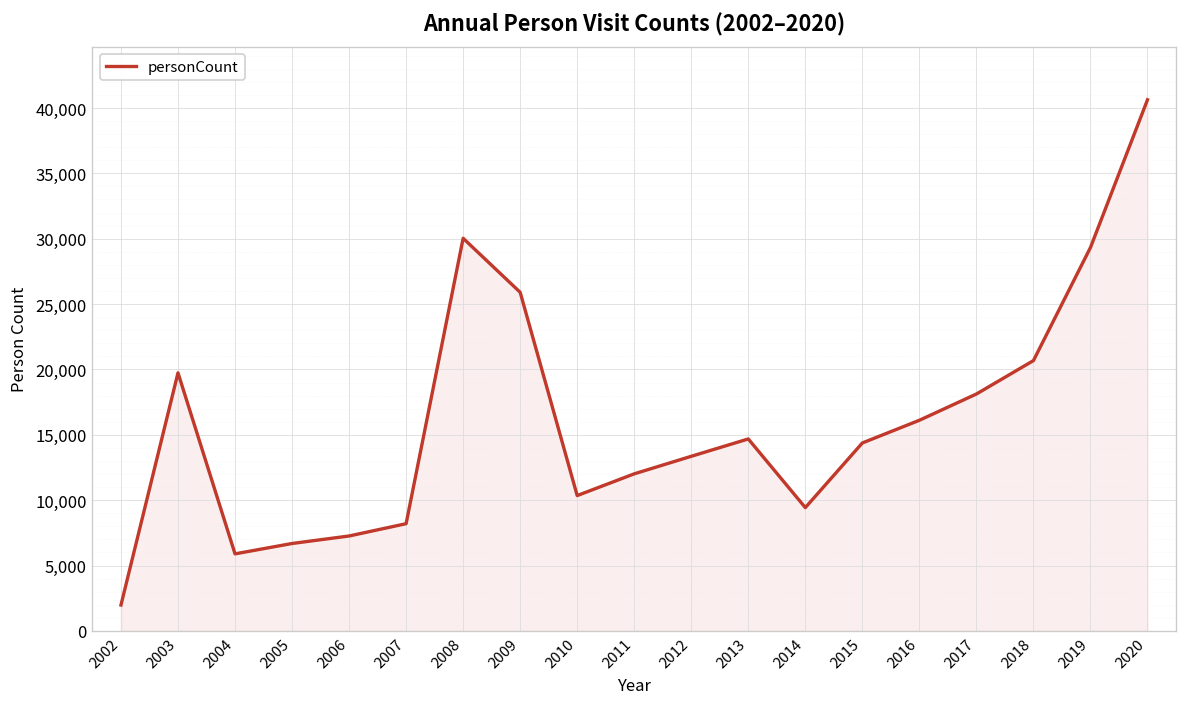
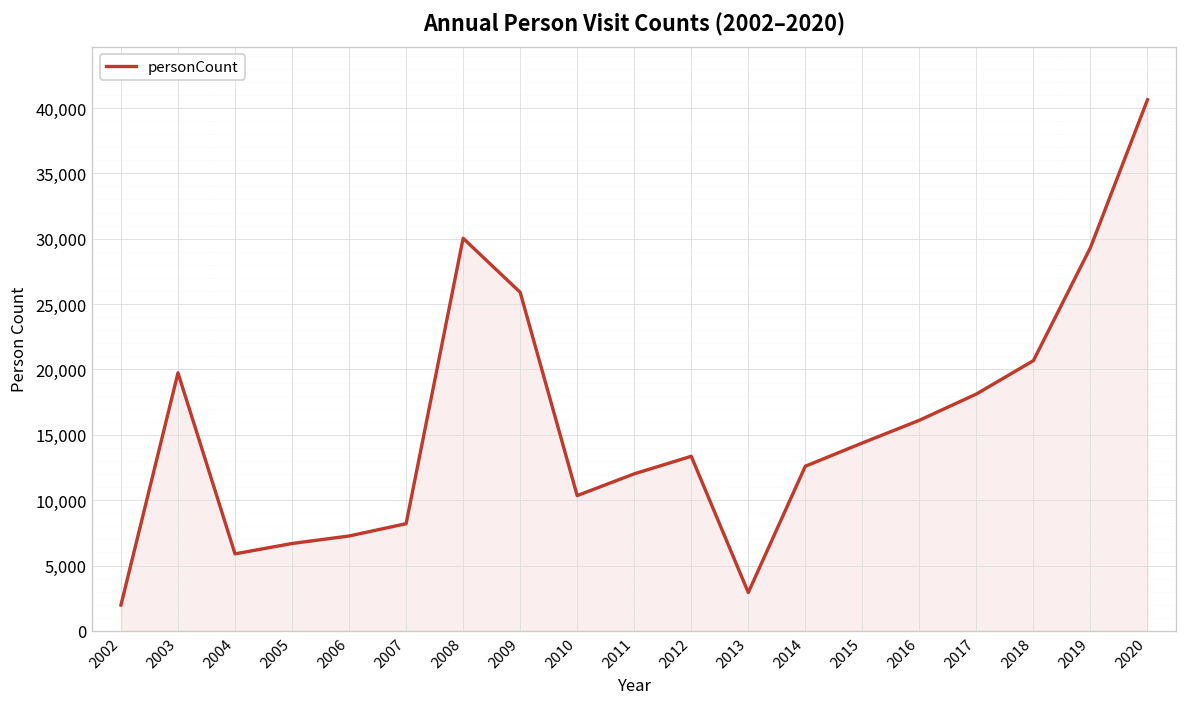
  {
    "2002": "2,000",
    "2003": "19,700",
    "2004": "5,900",
    "2005": "6,700",
    "2006": "7,300",
    "2007": "8,200",
    "2008": "30,000",
    "2009": "25,900",
    "2010": "10,400",
    "2011": "12,000",
    "2012": "13,400",
-   "2013": "14,700",
-   "2014": "9,400",
+   "2013": "2,900",
+   "2014": "12,600",
    "2015": "14,400",
    "2016": "16,100",
    "2017": "18,100",
    "2018": "20,700",
    "2019": "29,300",
    "2020": "40,600"
  }
